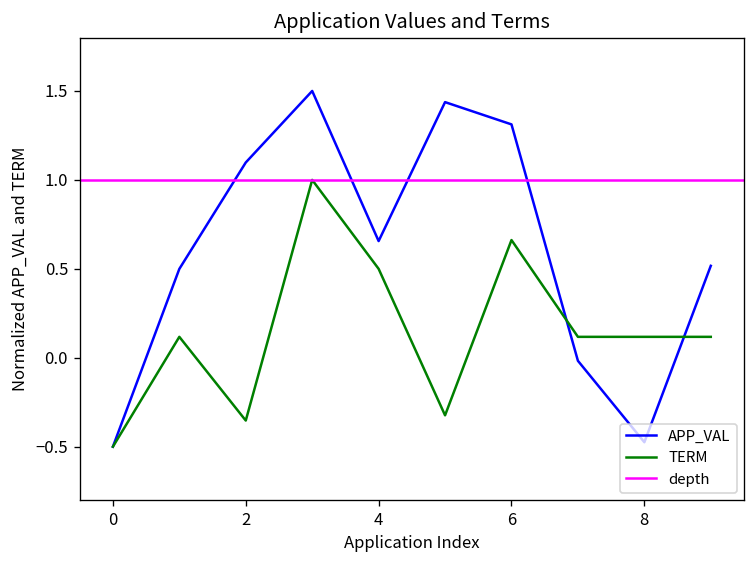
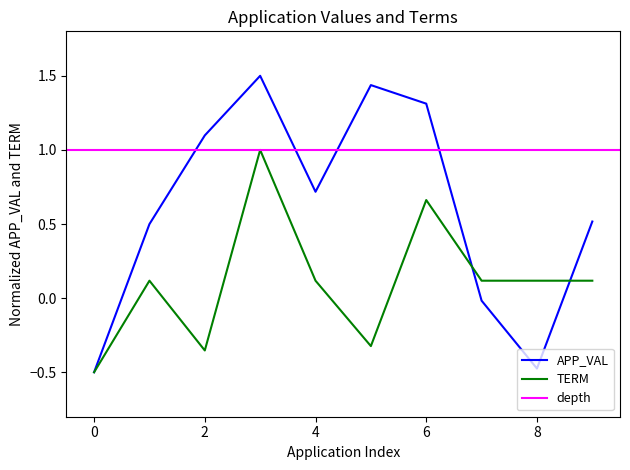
  {
    "APP_VAL": {
      "2": 1.10,
-     "4": 0.66,
+     "4": 0.72,
      "6": 1.31
    },
    "TERM": {
      "2": -0.35,
-     "4": 0.50,
+     "4": 0.12,
      "6": 0.66,
      "8": 0.12
    }
  }
